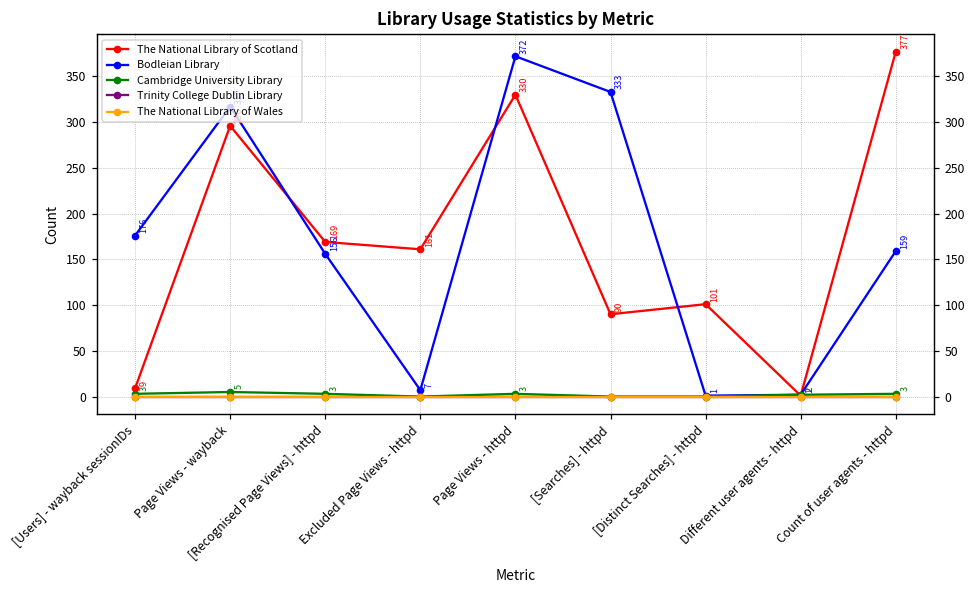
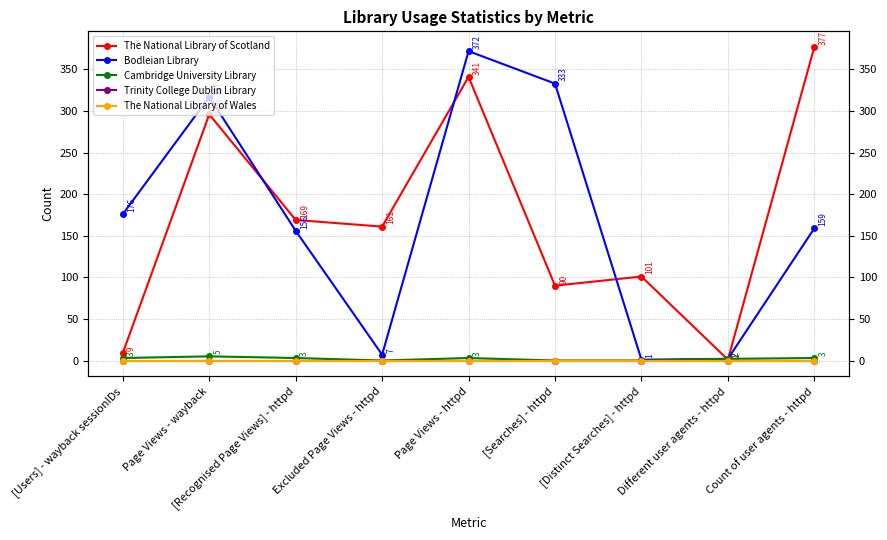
  {
    "The National Library of Scotland": {
      "[Users] - wayback sessionIDs": 9,
      "Excluded Page Views - httpd": 161,
-     "Page Views - httpd": 330,
+     "Page Views - httpd": 341,
      "[Searches] - httpd": 90,
      "[Distinct Searches] - httpd": 101,
      "Count of user agents - httpd": 377
    },
    "Bodleian Library": {
      "[Users] - wayback sessionIDs": 176,
      "Excluded Page Views - httpd": 7,
      "Page Views - httpd": 372,
      "[Searches] - httpd": 333,
      "Count of user agents - httpd": 159
    },
    "Cambridge University Library": {
      "Page Views - wayback": 5
    },
    "The National Library of Wales": {
      "Page Views - wayback": 0
    }
  }
